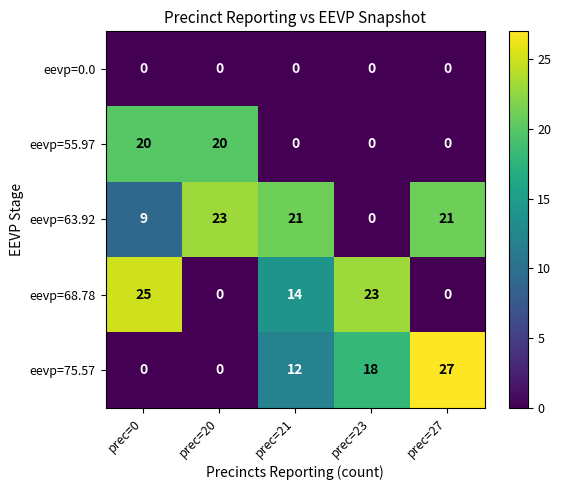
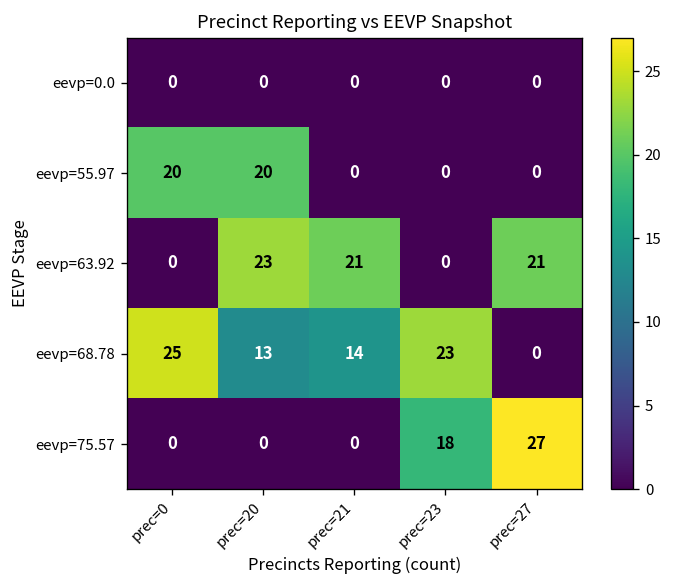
  {
    "eevp=0.0": {
      "prec=0": 0,
      "prec=20": 0,
      "prec=21": 0,
      "prec=23": 0,
      "prec=27": 0
    },
    "eevp=55.97": {
      "prec=0": 20,
      "prec=20": 20,
      "prec=21": 0,
      "prec=23": 0,
      "prec=27": 0
    },
    "eevp=63.92": {
-     "prec=0": 9,
+     "prec=0": 0,
      "prec=20": 23,
      "prec=21": 21,
      "prec=23": 0,
      "prec=27": 21
    },
    "eevp=68.78": {
      "prec=0": 25,
-     "prec=20": 0,
+     "prec=20": 13,
      "prec=21": 14,
      "prec=23": 23,
      "prec=27": 0
    },
    "eevp=75.57": {
      "prec=0": 0,
      "prec=20": 0,
-     "prec=21": 12,
+     "prec=21": 0,
      "prec=23": 18,
      "prec=27": 27
    }
  }
